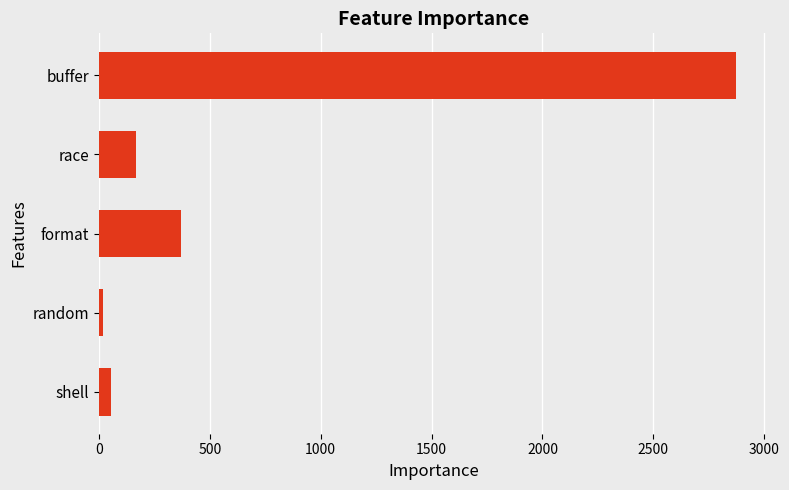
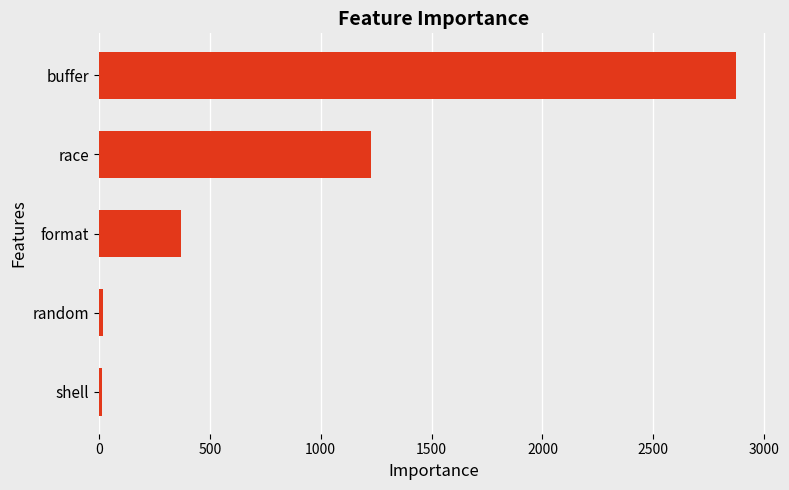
  {
    "buffer": 2870,
-   "race": 170,
+   "race": 1230,
    "format": 370,
    "random": 20,
-   "shell": 50
+   "shell": 10
  }
